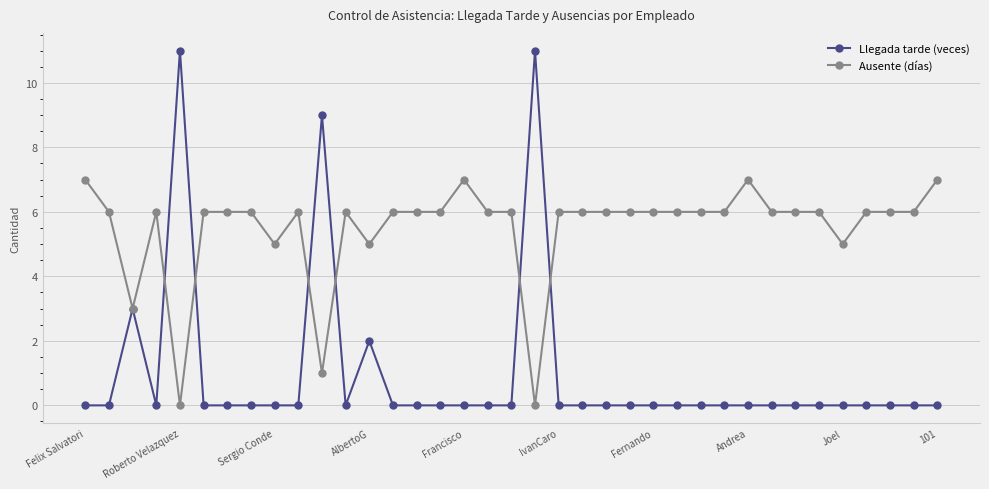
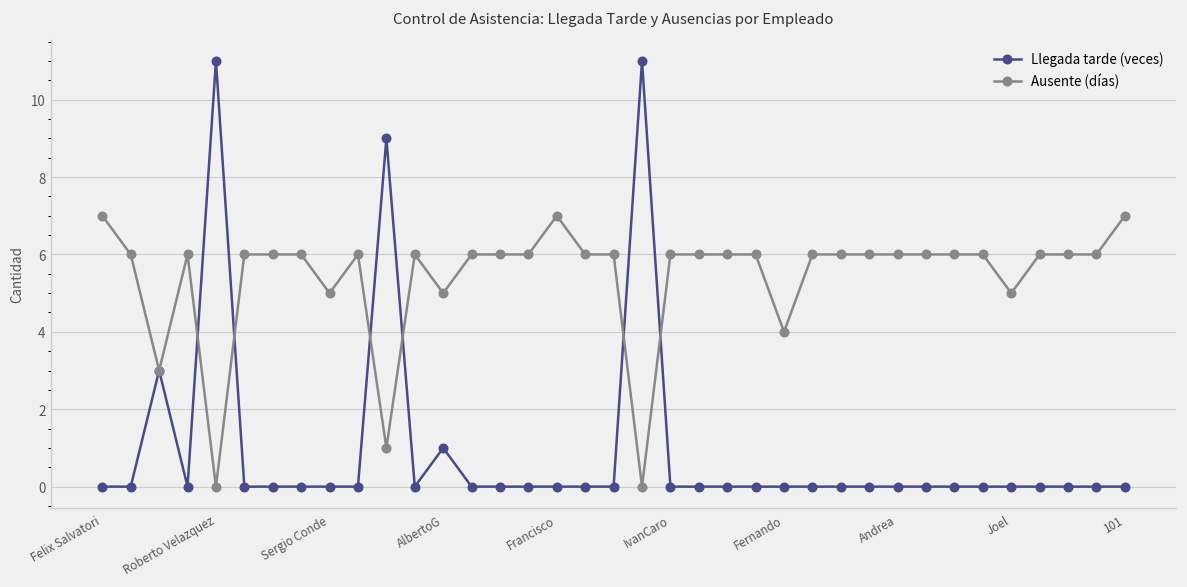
  {
    "Llegada tarde (veces)": {
      "Felix Salvatori": 0,
      "Roberto Velazquez": 11,
      "Sergio Conde": 0,
-     "AlbertoG": 2,
+     "AlbertoG": 1,
      "Francisco": 0,
      "IvanCaro": 0,
      "Fernando": 0,
      "Andrea": 0,
      "Joel": 0,
      "101": 0
    },
    "Ausente (días)": {
      "Felix Salvatori": 7,
      "Roberto Velazquez": 0,
      "Sergio Conde": 5,
      "AlbertoG": 5,
      "Francisco": 7,
      "IvanCaro": 6,
-     "Fernando": 6,
-     "Andrea": 7,
+     "Fernando": 4,
+     "Andrea": 6,
      "Joel": 5,
      "101": 7
    }
  }
